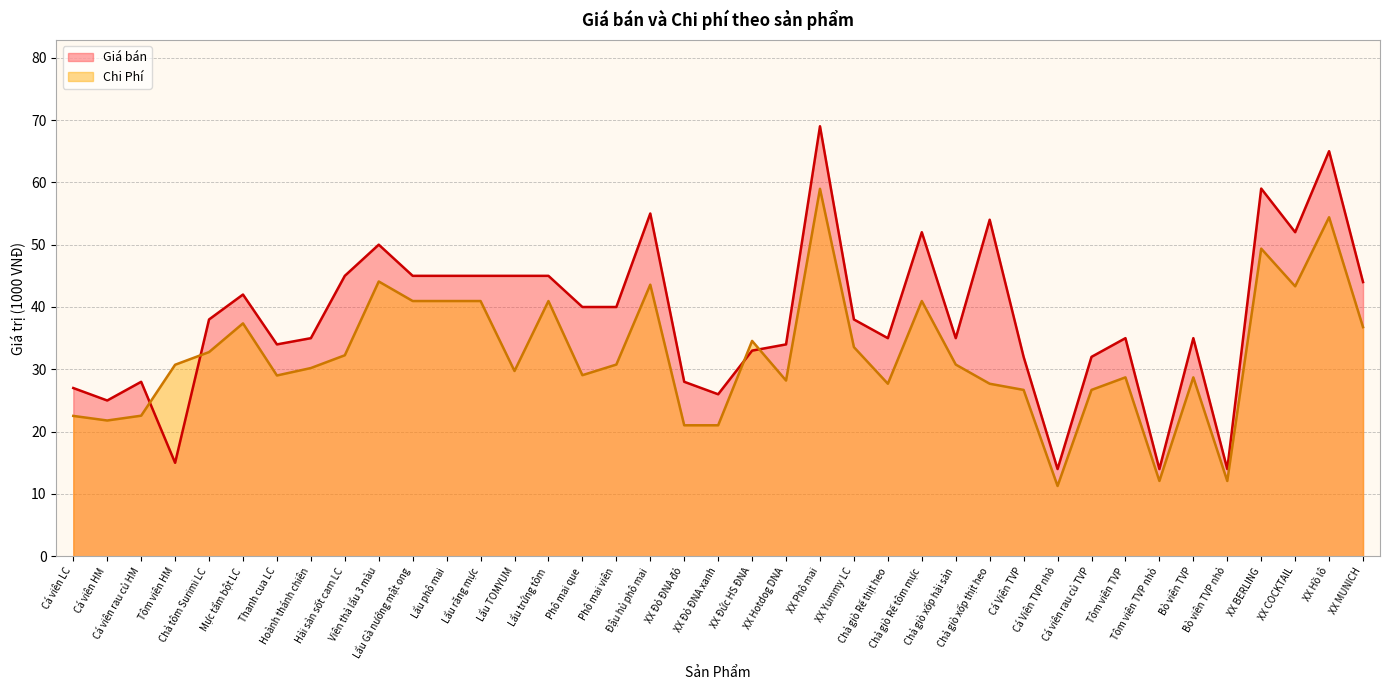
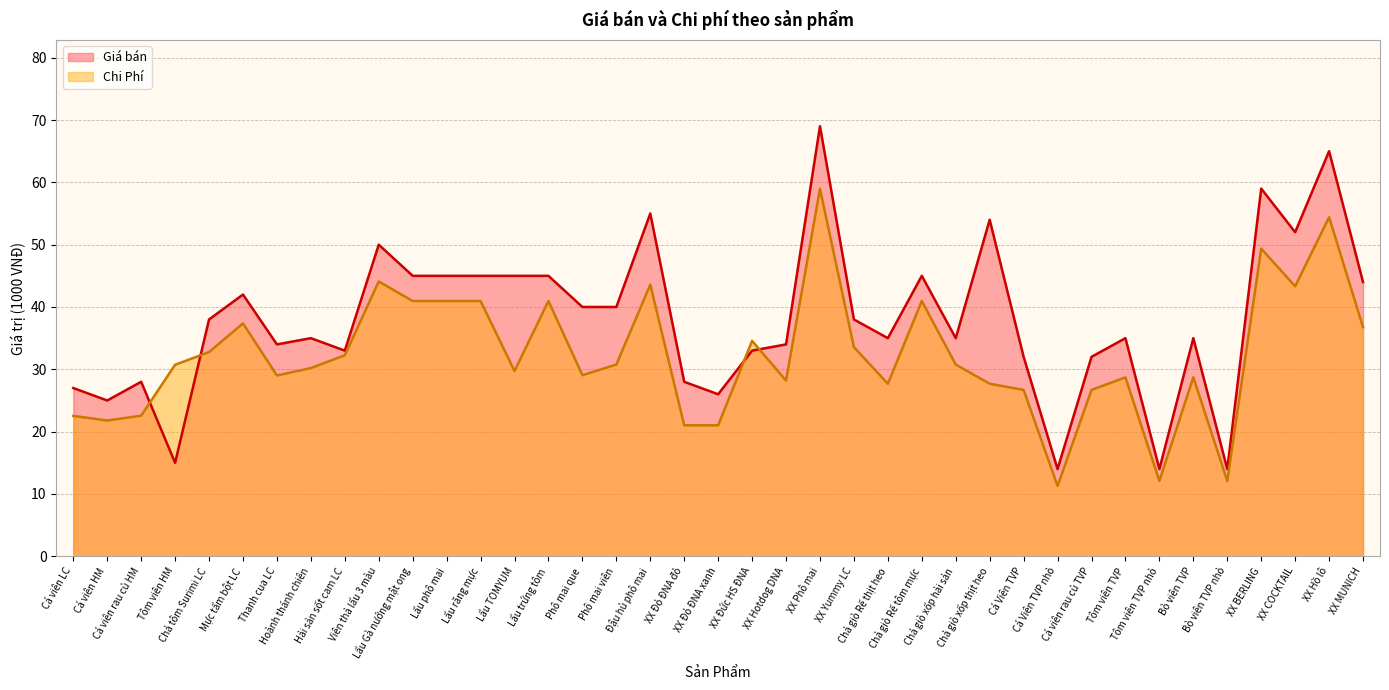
  {
    "Giá bán": {
      "Cá viên LC": 27,
      "Cá viên HM": 25,
      "Cá viên rau củ HM": 28,
      "Tôm viên HM": 15,
      "Chả tôm Surimi LC": 38,
      "Mực tẩm bột LC": 42,
      "Thanh cua LC": 34,
      "Hoành thánh chiên": 35,
-     "Hải sản sốt cam LC": 45,
+     "Hải sản sốt cam LC": 33,
      "Viên thả lẩu 3 màu": 50,
      "Lẩu Gà nướng mật ong": 45,
      "Lẩu phô mai": 45,
      "Lẩu răng mực": 45,
      "Lẩu TOMYUM": 45,
      "Lẩu trứng tôm": 45,
      "Phô mai que": 40,
      "Phô mai viên": 40,
      "Đậu hủ phô mai": 55,
      "XX Đỏ ĐNA đỏ": 28,
      "XX Đỏ ĐNA xanh": 26,
      "XX Đức HS ĐNA": 33,
      "XX Hotdog DNA": 34,
      "XX Phô mai": 69,
      "XX Yummy LC": 38,
      "Chả giò Rế thịt heo": 35,
-     "Chả giò Rế tôm mực": 52,
+     "Chả giò Rế tôm mực": 45,
      "Chả giò xốp hải sản": 35,
      "Chả giò xốp thịt heo": 54,
      "Cá Viên TVP": 32,
      "Cá Viên TVP nhỏ": 14,
      "Cá viên rau củ TVP": 32,
      "Tôm viên TVP": 35,
      "Tôm viên TVP nhỏ": 14,
      "Bò viên TVP": 35,
      "Bò viên TVP nhỏ": 14,
      "XX BERLING": 59,
      "XX COCKTAIL": 52,
      "XX Hồ lô": 65,
      "XX MUNICH": 44
    },
    "Chi Phí": {
      "Cá viên LC": 23,
      "Cá viên HM": 22,
      "Cá viên rau củ HM": 23,
      "Tôm viên HM": 31,
      "Chả tôm Surimi LC": 33,
      "Mực tẩm bột LC": 37,
      "Thanh cua LC": 29,
      "Hoành thánh chiên": 30,
      "Hải sản sốt cam LC": 32,
      "Viên thả lẩu 3 màu": 44,
      "Lẩu Gà nướng mật ong": 41,
      "Lẩu phô mai": 41,
      "Lẩu răng mực": 41,
      "Lẩu TOMYUM": 30,
      "Lẩu trứng tôm": 41,
      "Phô mai que": 29,
      "Phô mai viên": 31,
      "Đậu hủ phô mai": 44,
      "XX Đỏ ĐNA đỏ": 21,
      "XX Đỏ ĐNA xanh": 21,
      "XX Đức HS ĐNA": 35,
      "XX Hotdog DNA": 28,
      "XX Phô mai": 59,
      "XX Yummy LC": 34,
      "Chả giò Rế thịt heo": 28,
      "Chả giò Rế tôm mực": 41,
      "Chả giò xốp hải sản": 31,
      "Chả giò xốp thịt heo": 28,
      "Cá Viên TVP": 27,
      "Cá Viên TVP nhỏ": 11,
      "Cá viên rau củ TVP": 27,
      "Tôm viên TVP": 29,
      "Tôm viên TVP nhỏ": 12,
      "Bò viên TVP": 29,
      "Bò viên TVP nhỏ": 12,
      "XX BERLING": 49,
      "XX COCKTAIL": 43,
      "XX Hồ lô": 54,
      "XX MUNICH": 37
    }
  }
